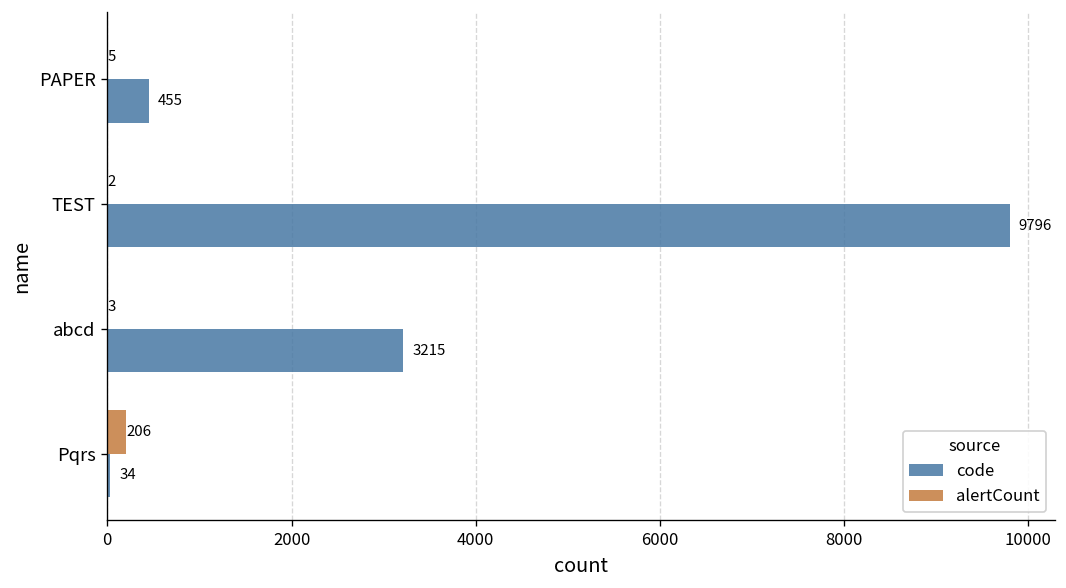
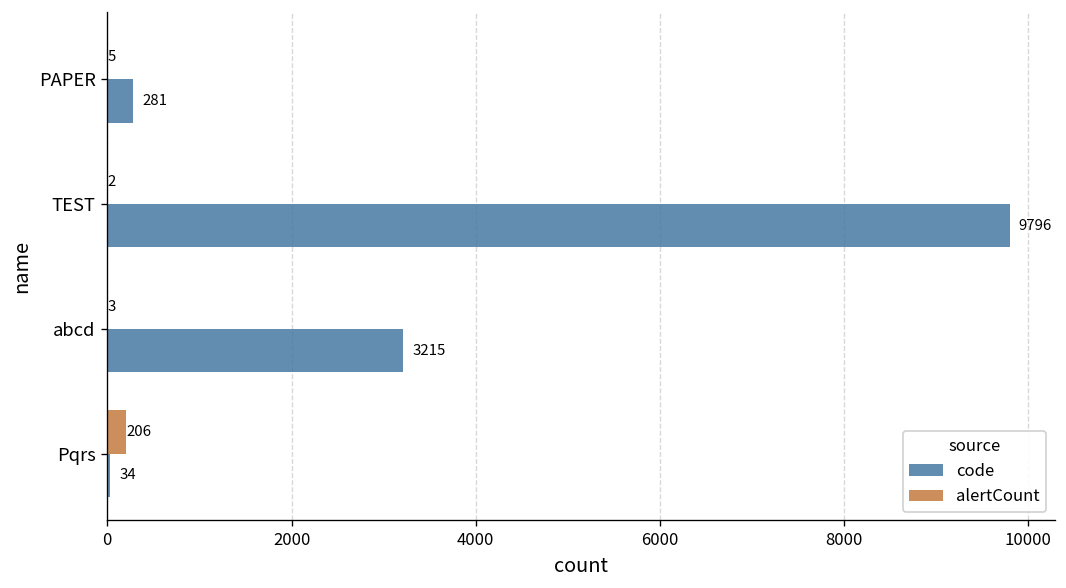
  {
    "code": {
-     "PAPER": 455,
+     "PAPER": 281,
      "TEST": 9796,
      "abcd": 3215,
      "Pqrs": 34
    },
    "alertCount": {
      "PAPER": 5,
      "TEST": 2,
      "abcd": 3,
      "Pqrs": 206
    }
  }
